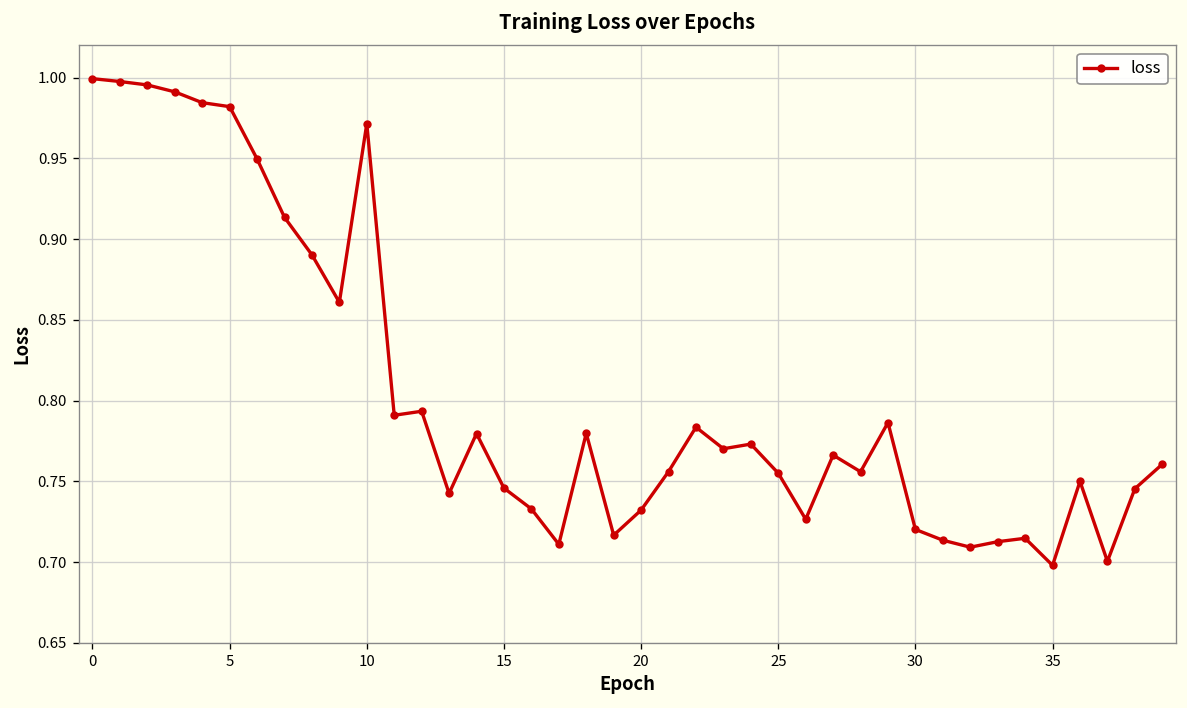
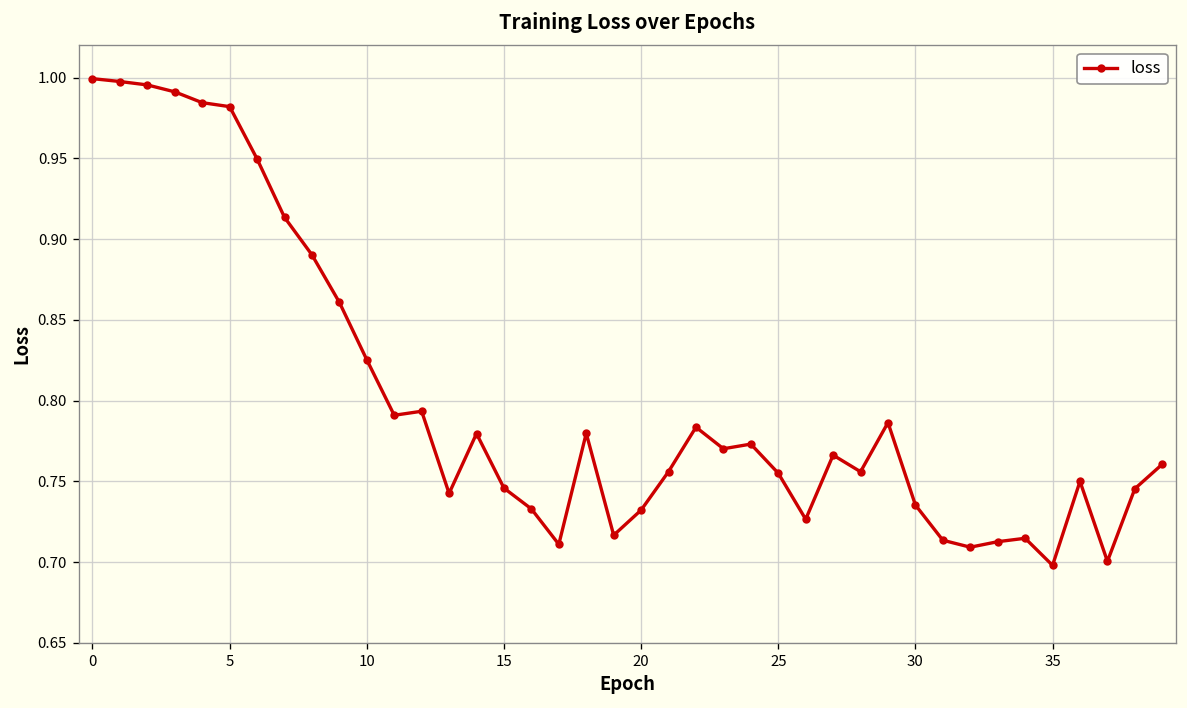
  {
    "0": 0.999,
    "5": 0.982,
-   "10": 0.972,
+   "10": 0.825,
    "15": 0.746,
    "20": 0.732,
    "25": 0.755,
-   "30": 0.720,
+   "30": 0.735,
    "35": 0.698
  }
